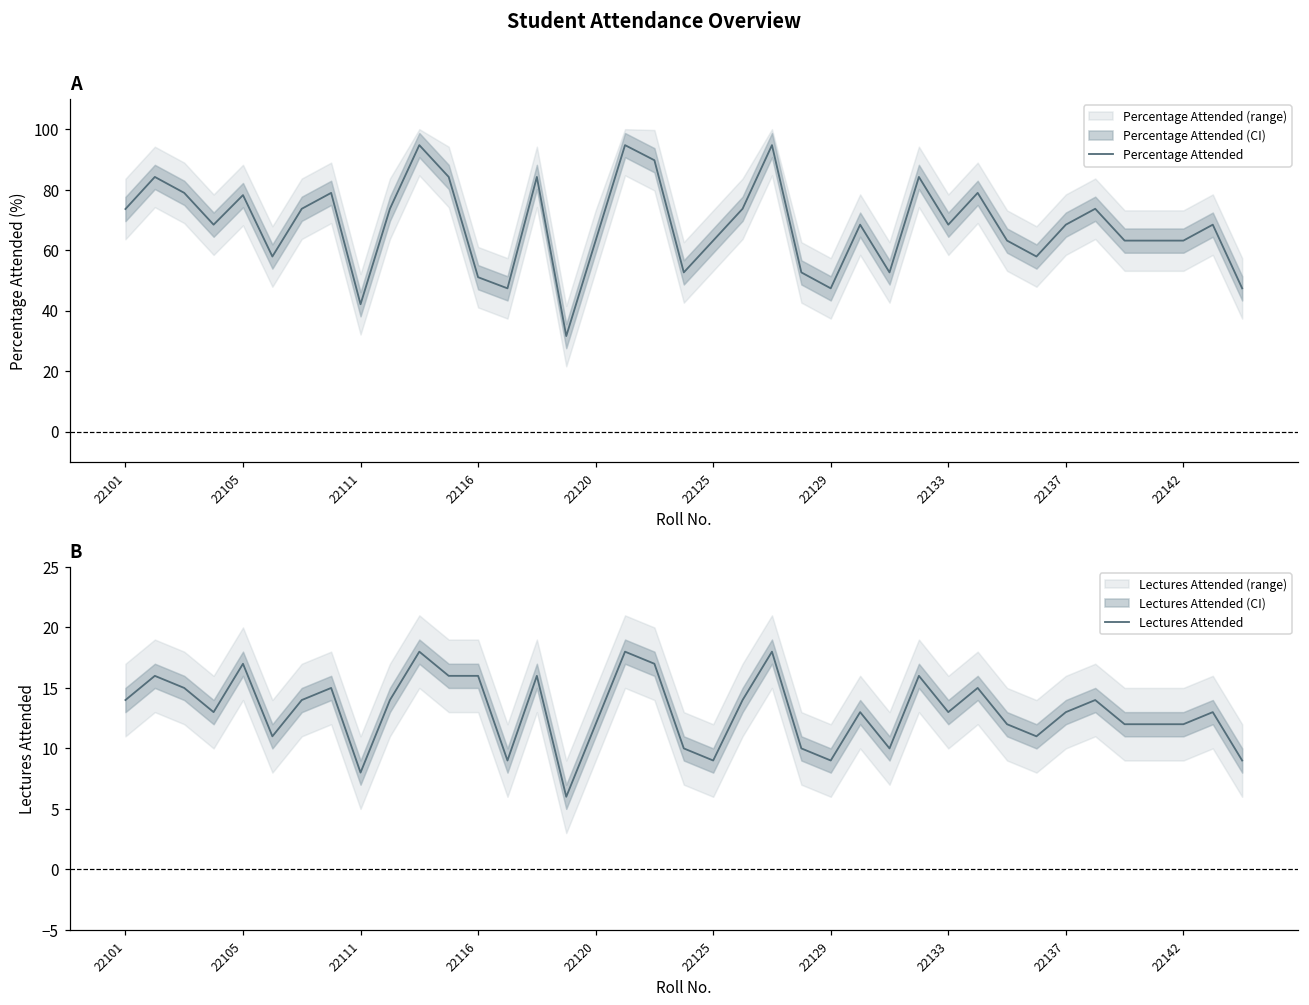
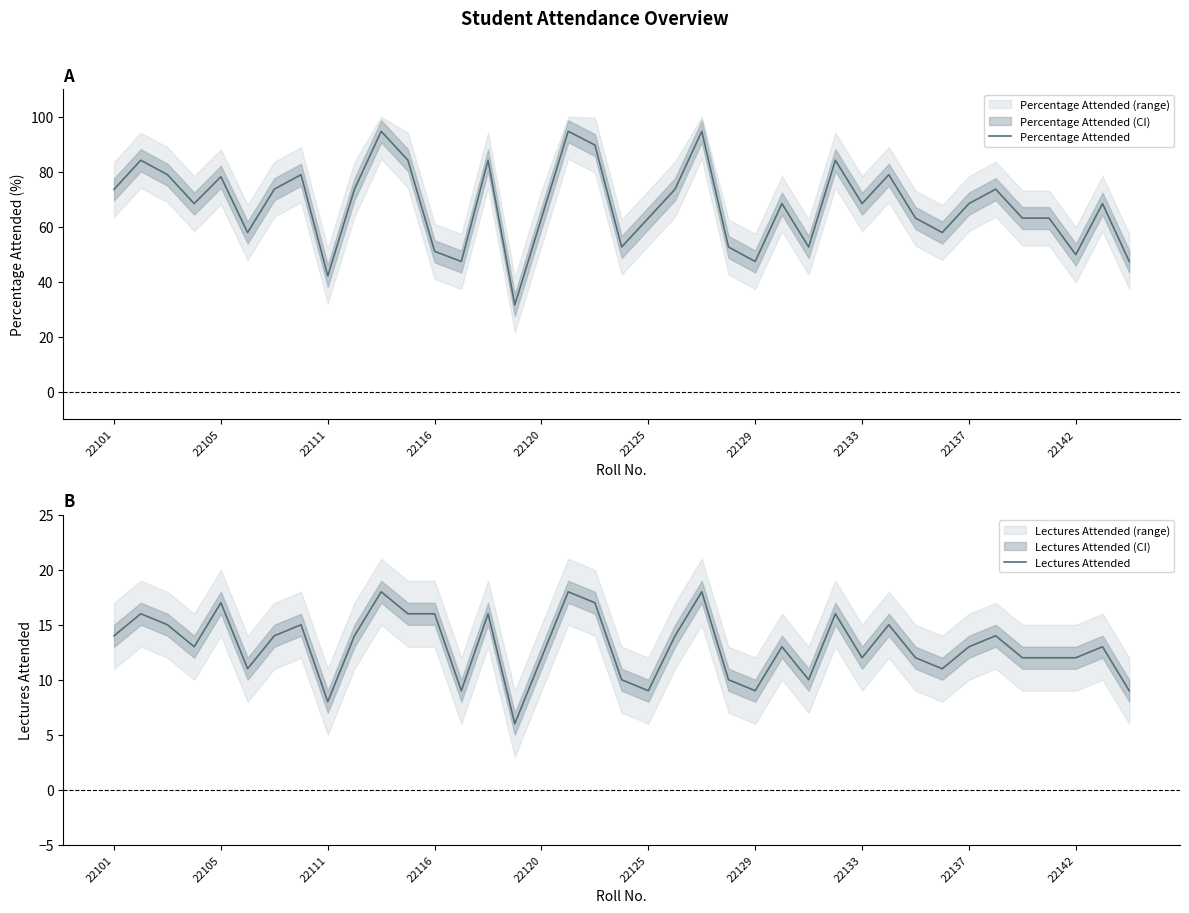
  {
    "A": {
      "Percentage Attended": {
        "22101": 74,
        "22105": 78,
        "22111": 42,
        "22116": 51,
        "22120": 63,
        "22125": 63,
        "22129": 47,
        "22133": 68,
        "22137": 68,
-       "22142": 63
+       "22142": 50
      }
    },
    "B": {
      "Lectures Attended": {
        "22101": 14,
        "22105": 17,
        "22111": 8,
        "22116": 16,
        "22120": 12,
        "22125": 9,
        "22129": 9,
-       "22133": 13,
+       "22133": 12,
        "22137": 13,
        "22142": 12
      }
    }
  }
